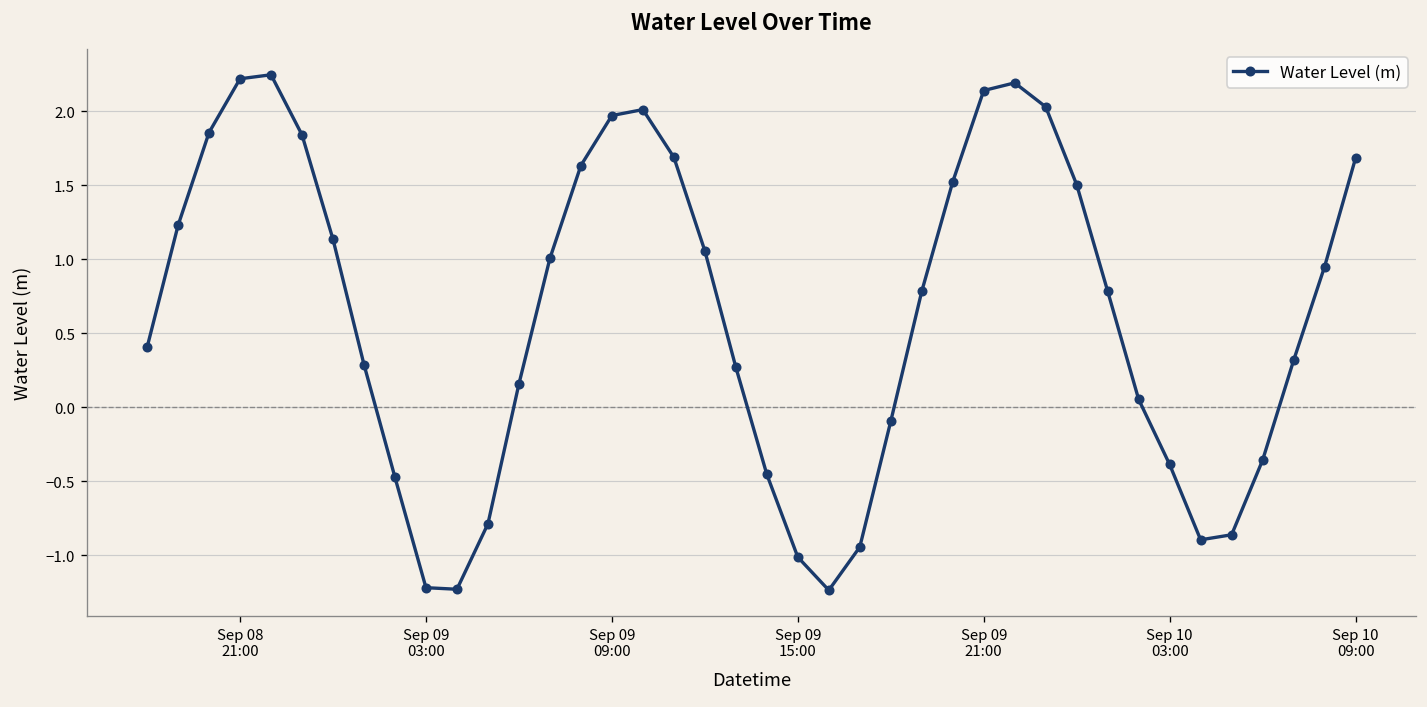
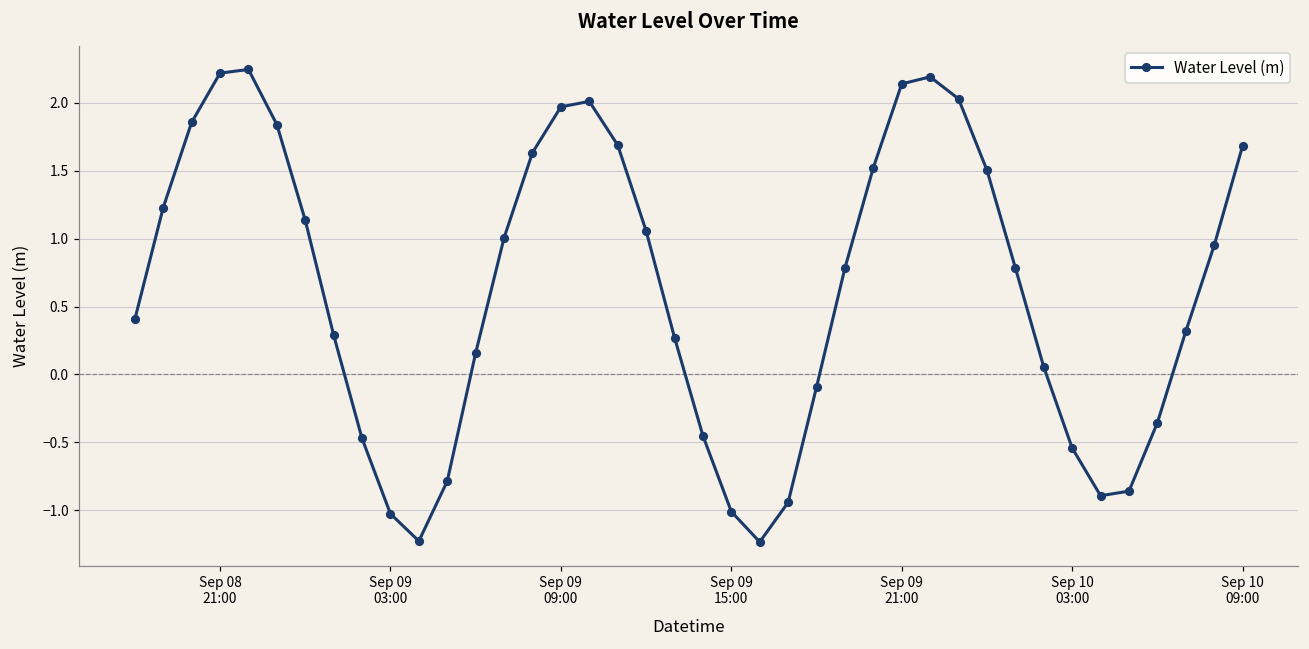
  {
    "Sep 08 21:00": 2.22,
-   "Sep 09 03:00": -1.22,
+   "Sep 09 03:00": -1.03,
    "Sep 09 09:00": 1.97,
    "Sep 09 15:00": -1.01,
    "Sep 09 21:00": 2.14,
-   "Sep 10 03:00": -0.39,
+   "Sep 10 03:00": -0.54,
    "Sep 10 09:00": 1.68
  }
